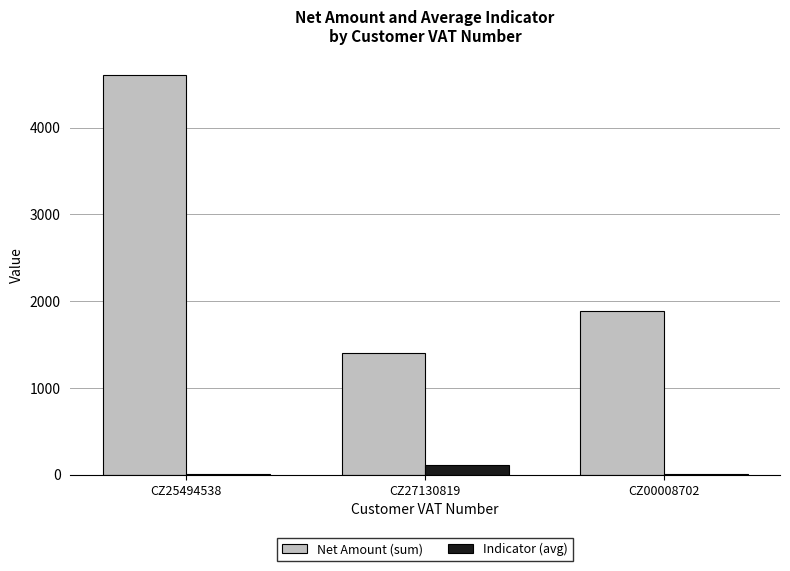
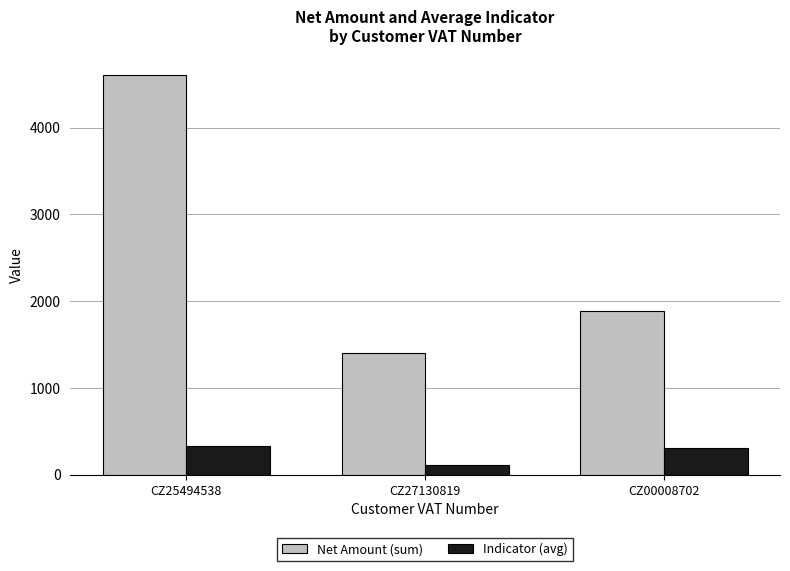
  {
    "Net Amount (sum)": {
      "CZ25494538": 4600,
      "CZ27130819": 1400,
      "CZ00008702": 1900
    },
    "Indicator (avg)": {
-     "CZ25494538": 0,
+     "CZ25494538": 300,
      "CZ27130819": 100,
-     "CZ00008702": 0
+     "CZ00008702": 300
    }
  }
